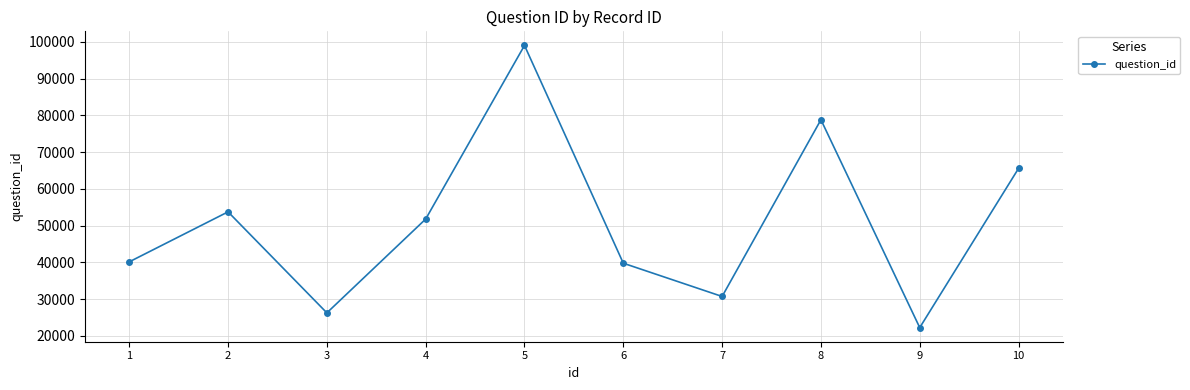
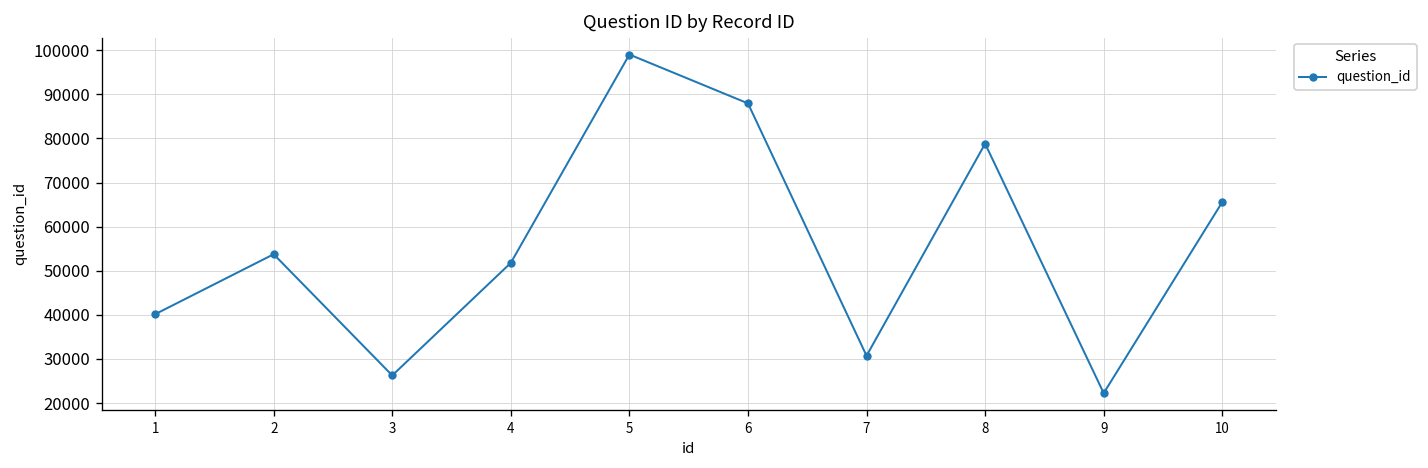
  {
    "1": 40000,
    "2": 54000,
    "3": 26000,
    "4": 52000,
    "5": 99000,
-   "6": 40000,
+   "6": 88000,
    "7": 31000,
    "8": 79000,
    "9": 22000,
    "10": 66000
  }
